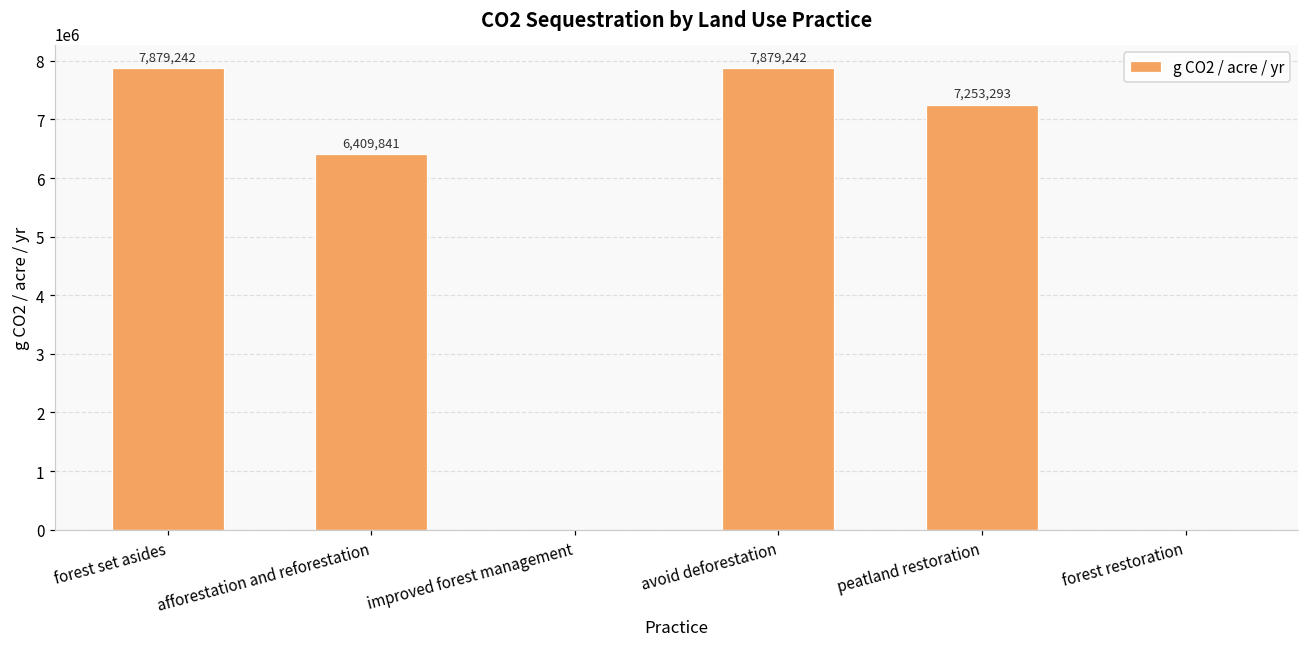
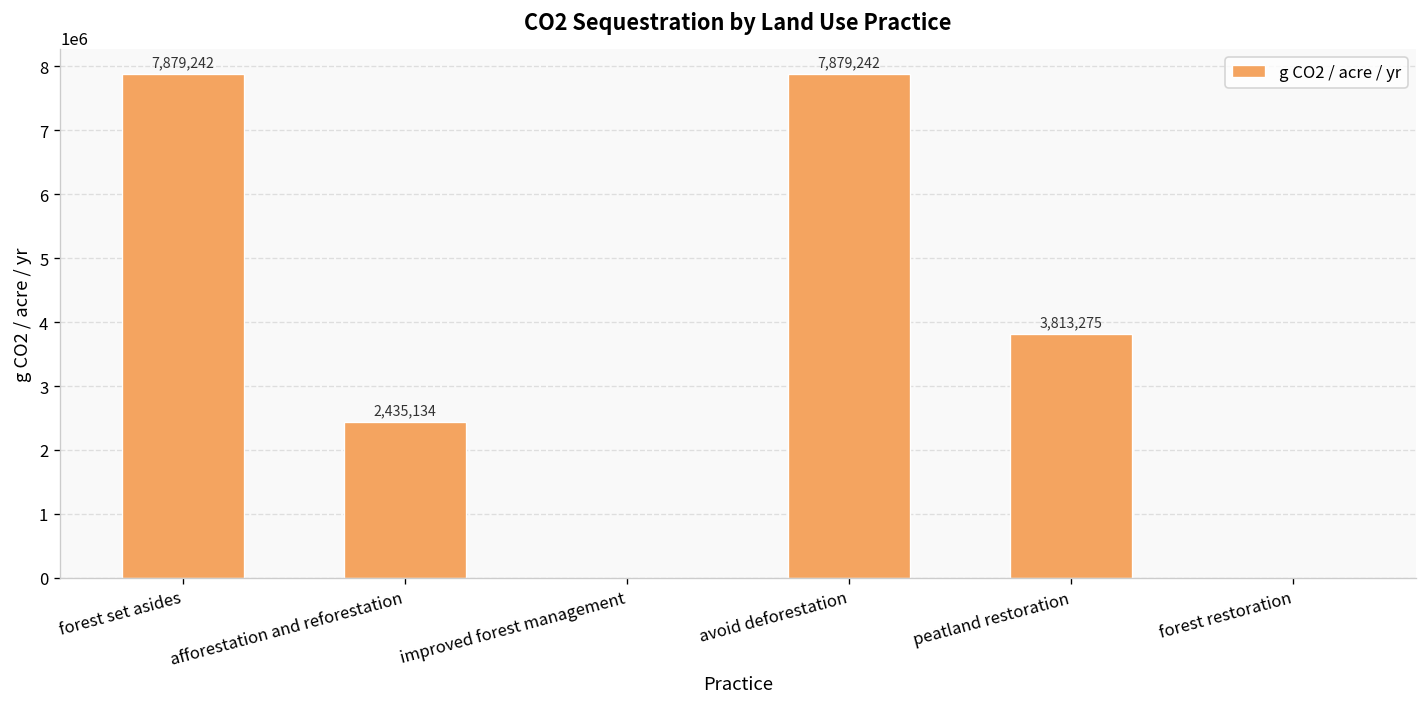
  {
    "forest set asides": "7,879,242",
-   "afforestation and reforestation": "6,409,841",
+   "afforestation and reforestation": "2,435,134",
    "avoid deforestation": "7,879,242",
-   "peatland restoration": "7,253,293"
+   "peatland restoration": "3,813,275"
  }
